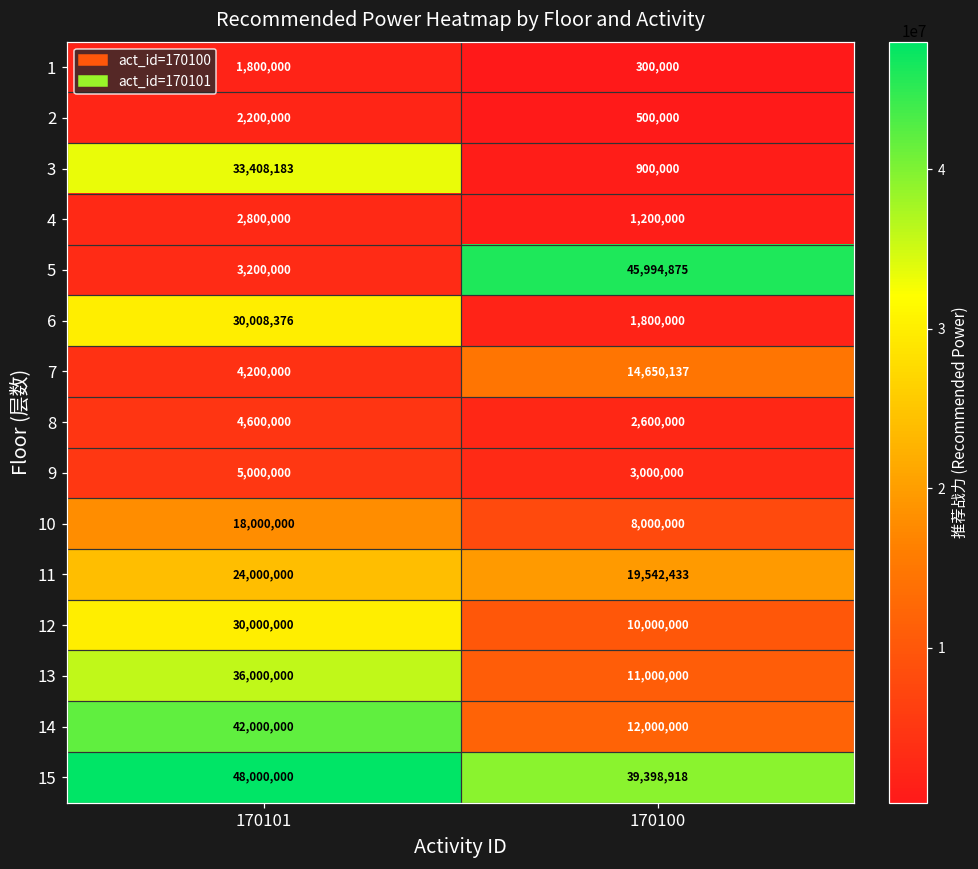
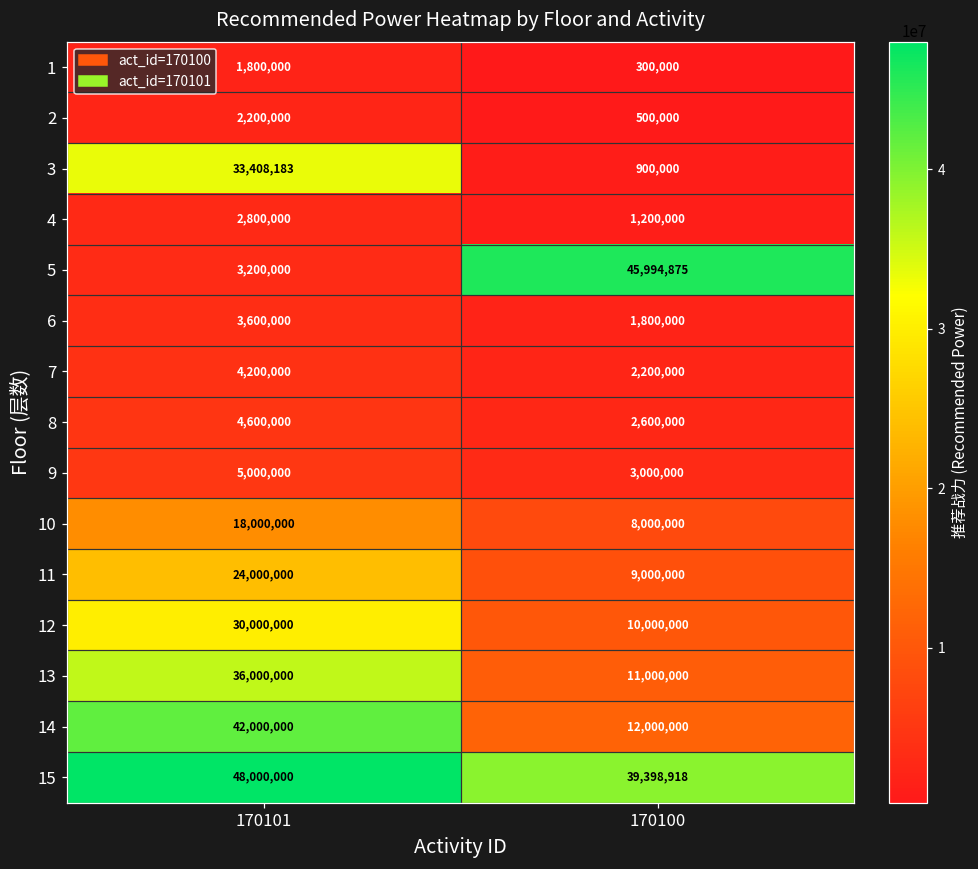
  {
    "1": {
      "170101": "1,800,000",
      "170100": "300,000"
    },
    "2": {
      "170101": "2,200,000",
      "170100": "500,000"
    },
    "3": {
      "170101": "33,408,183",
      "170100": "900,000"
    },
    "4": {
      "170101": "2,800,000",
      "170100": "1,200,000"
    },
    "5": {
      "170101": "3,200,000",
      "170100": "45,994,875"
    },
    "6": {
-     "170101": "30,008,376",
+     "170101": "3,600,000",
      "170100": "1,800,000"
    },
    "7": {
      "170101": "4,200,000",
-     "170100": "14,650,137"
+     "170100": "2,200,000"
    },
    "8": {
      "170101": "4,600,000",
      "170100": "2,600,000"
    },
    "9": {
      "170101": "5,000,000",
      "170100": "3,000,000"
    },
    "10": {
      "170101": "18,000,000",
      "170100": "8,000,000"
    },
    "11": {
      "170101": "24,000,000",
-     "170100": "19,542,433"
+     "170100": "9,000,000"
    },
    "12": {
      "170101": "30,000,000",
      "170100": "10,000,000"
    },
    "13": {
      "170101": "36,000,000",
      "170100": "11,000,000"
    },
    "14": {
      "170101": "42,000,000",
      "170100": "12,000,000"
    },
    "15": {
      "170101": "48,000,000",
      "170100": "39,398,918"
    }
  }
